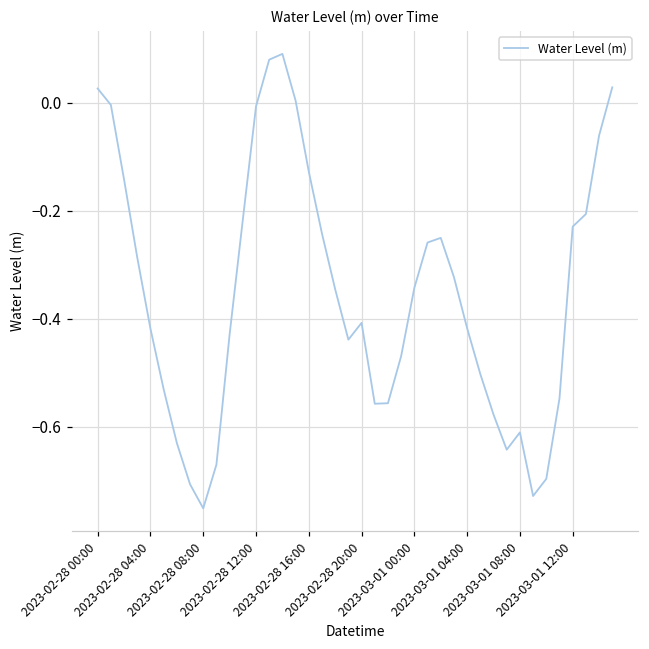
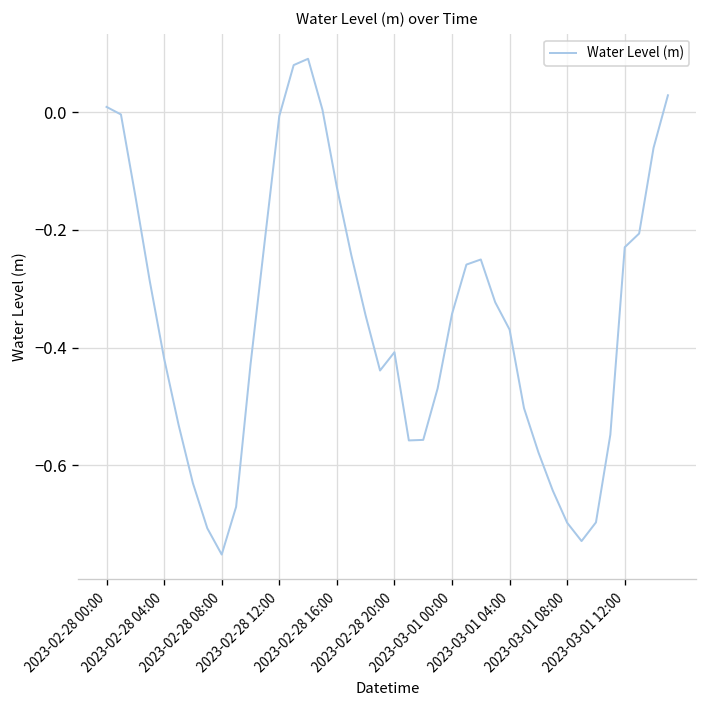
  {
-   "2023-02-28 00:00": 0.03,
+   "2023-02-28 00:00": 0.01,
    "2023-02-28 04:00": -0.42,
    "2023-02-28 08:00": -0.75,
    "2023-02-28 12:00": -0.01,
    "2023-02-28 16:00": -0.13,
    "2023-02-28 20:00": -0.41,
    "2023-03-01 00:00": -0.34,
-   "2023-03-01 04:00": -0.42,
-   "2023-03-01 08:00": -0.61,
+   "2023-03-01 04:00": -0.37,
+   "2023-03-01 08:00": -0.70,
    "2023-03-01 12:00": -0.23
  }
